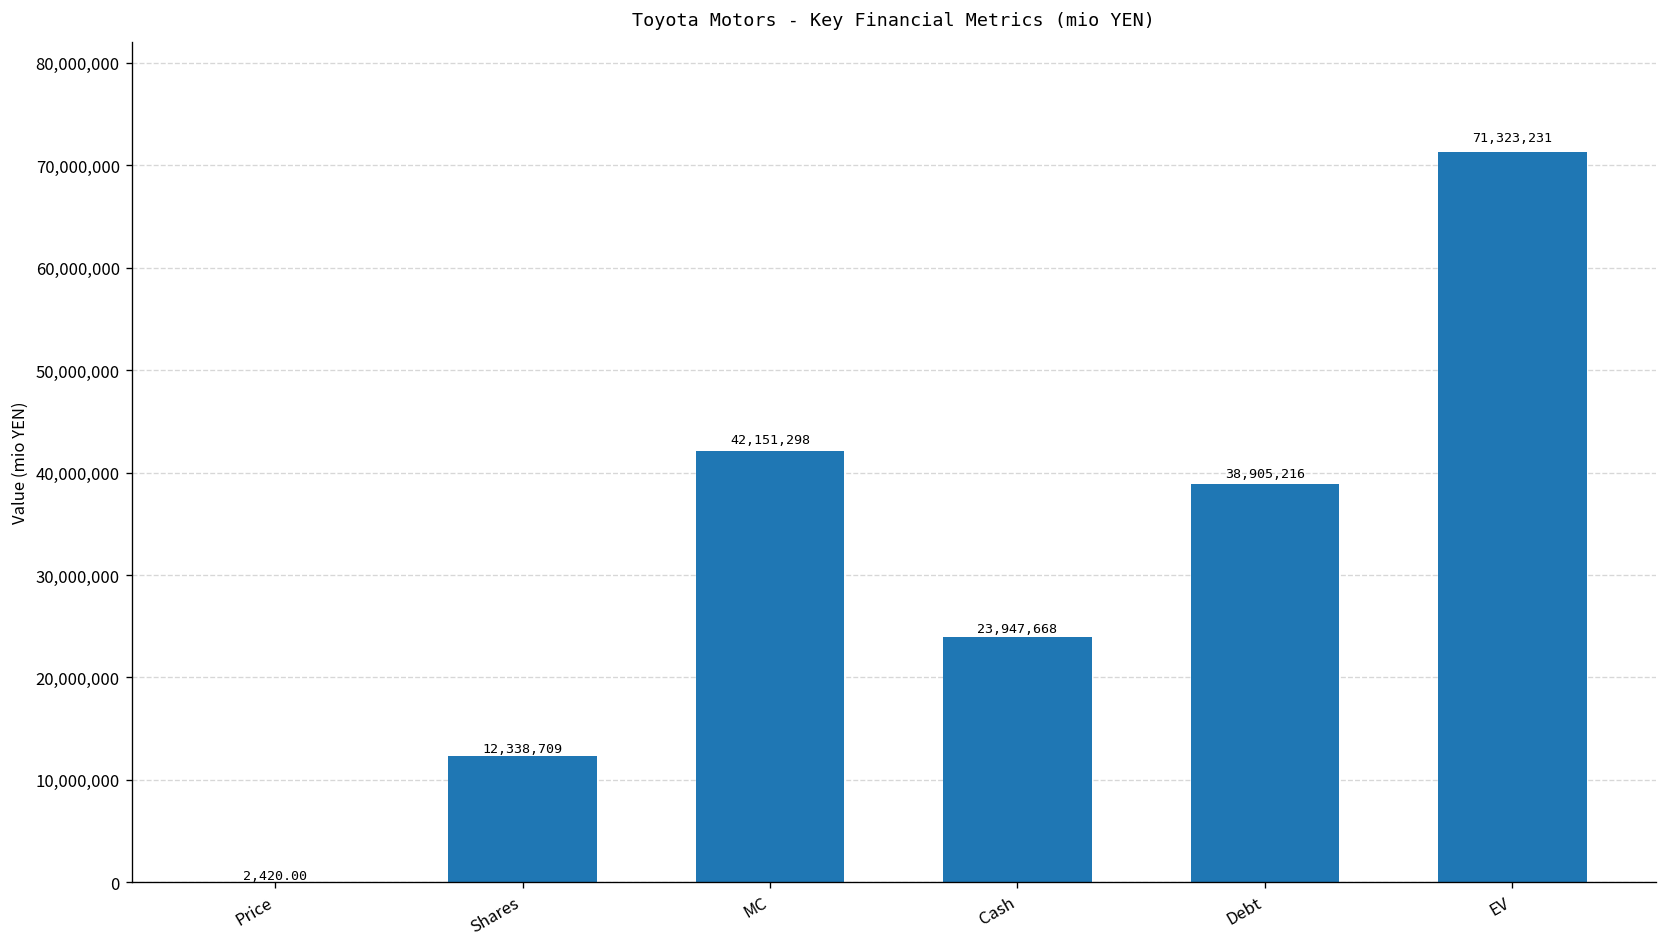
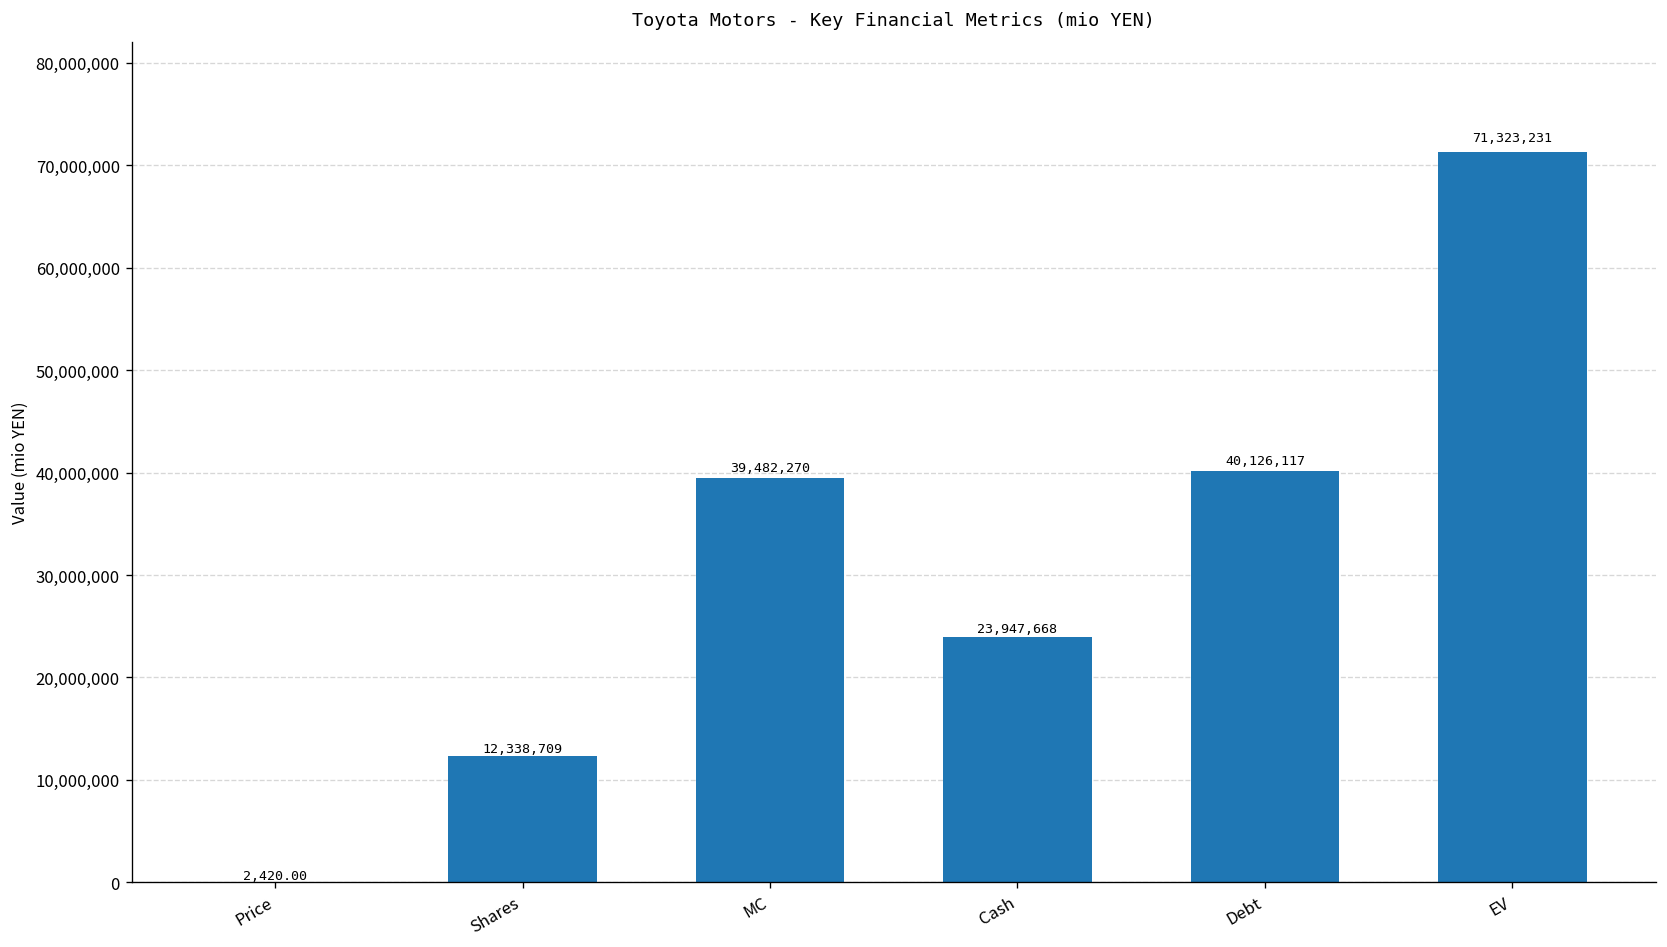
  {
    "Price": "2,420.00",
    "Shares": "12,338,709",
-   "MC": "42,151,298",
+   "MC": "39,482,270",
    "Cash": "23,947,668",
-   "Debt": "38,905,216",
+   "Debt": "40,126,117",
    "EV": "71,323,231"
  }
